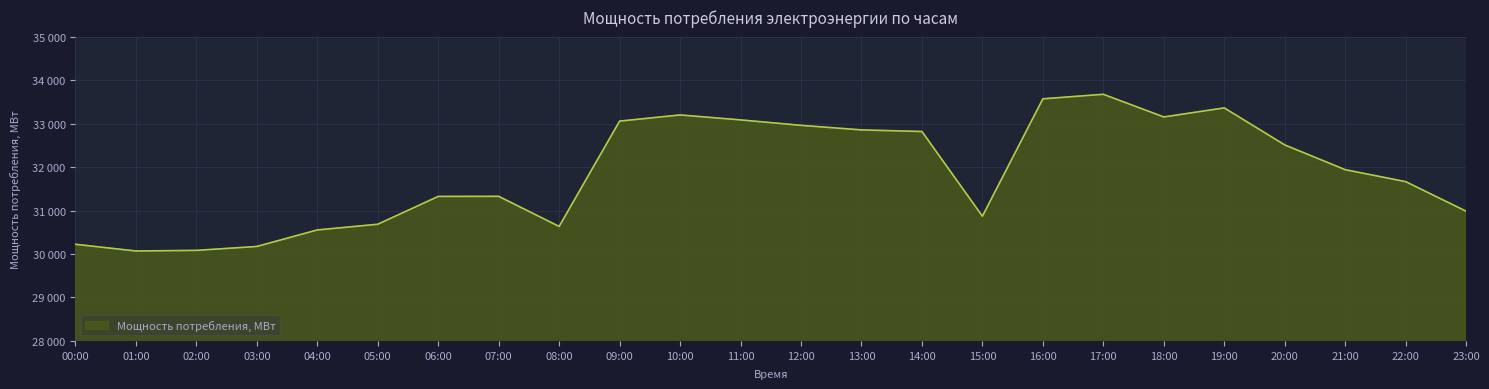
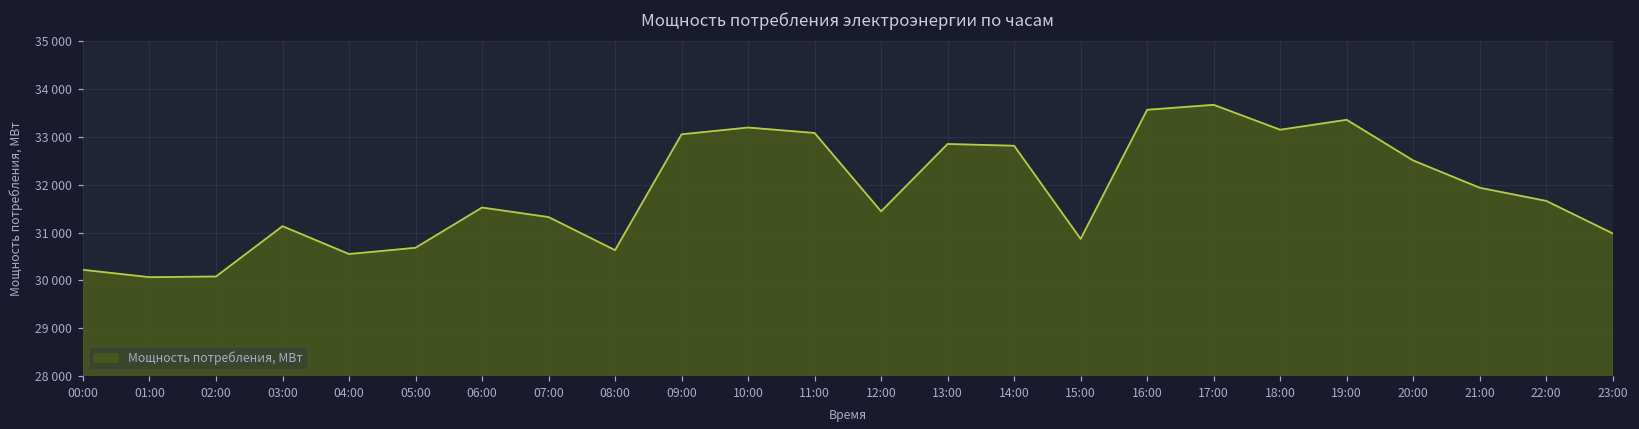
  {
    "00:00": 30200,
    "01:00": 30100,
    "02:00": 30100,
-   "03:00": 30200,
+   "03:00": 31100,
    "04:00": 30600,
    "05:00": 30700,
-   "06:00": 31300,
+   "06:00": 31500,
    "07:00": 31300,
    "08:00": 30600,
    "09:00": 33100,
    "10:00": 33200,
    "11:00": 33100,
-   "12:00": 33000,
+   "12:00": 31400,
    "13:00": 32900,
    "14:00": 32800,
    "15:00": 30900,
    "16:00": 33600,
    "17:00": 33700,
    "18:00": 33200,
    "19:00": 33400,
    "20:00": 32500,
    "21:00": 31900,
    "22:00": 31700,
    "23:00": 31000
  }
